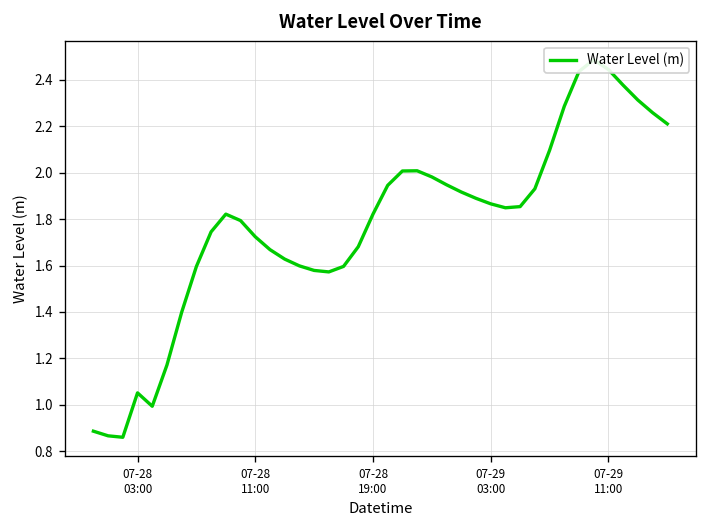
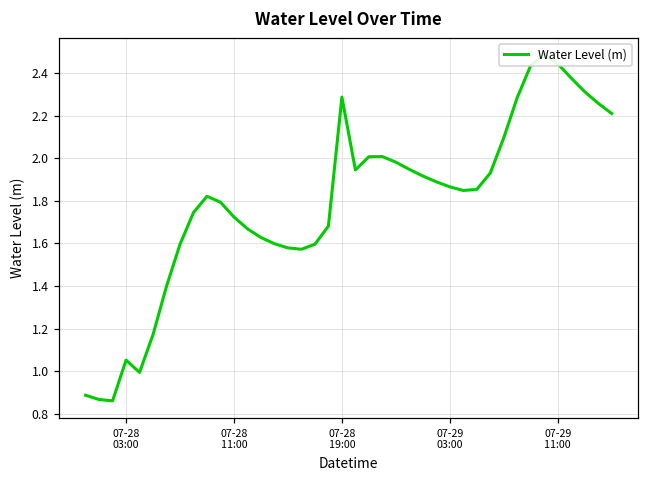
  {
    "07-28 03:00": 1.05,
    "07-28 11:00": 1.72,
-   "07-28 19:00": 1.82,
+   "07-28 19:00": 2.29,
    "07-29 03:00": 1.87
  }
